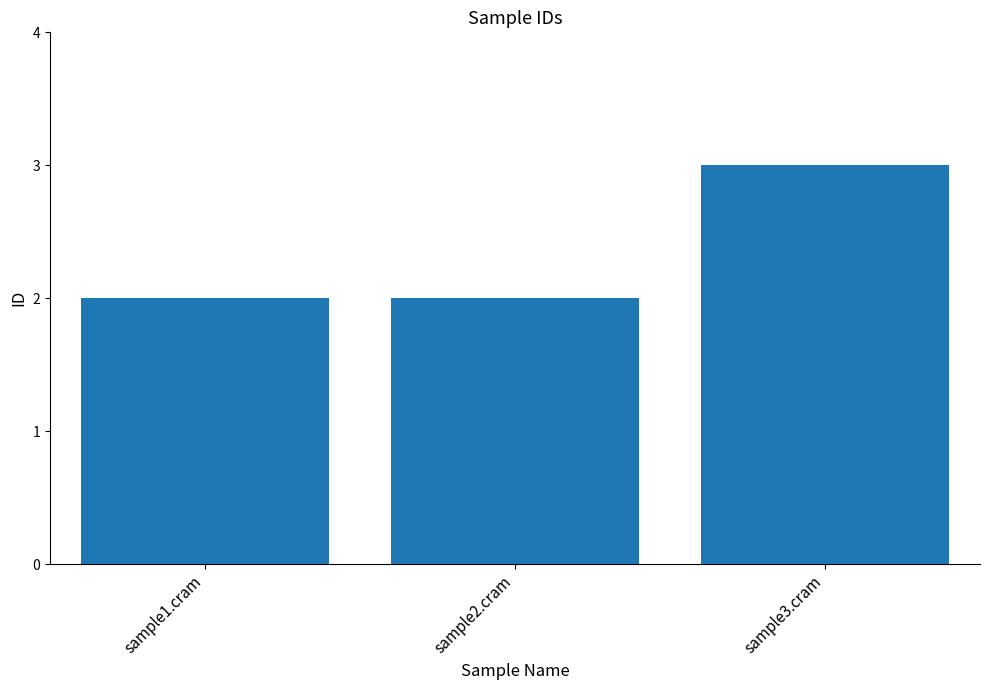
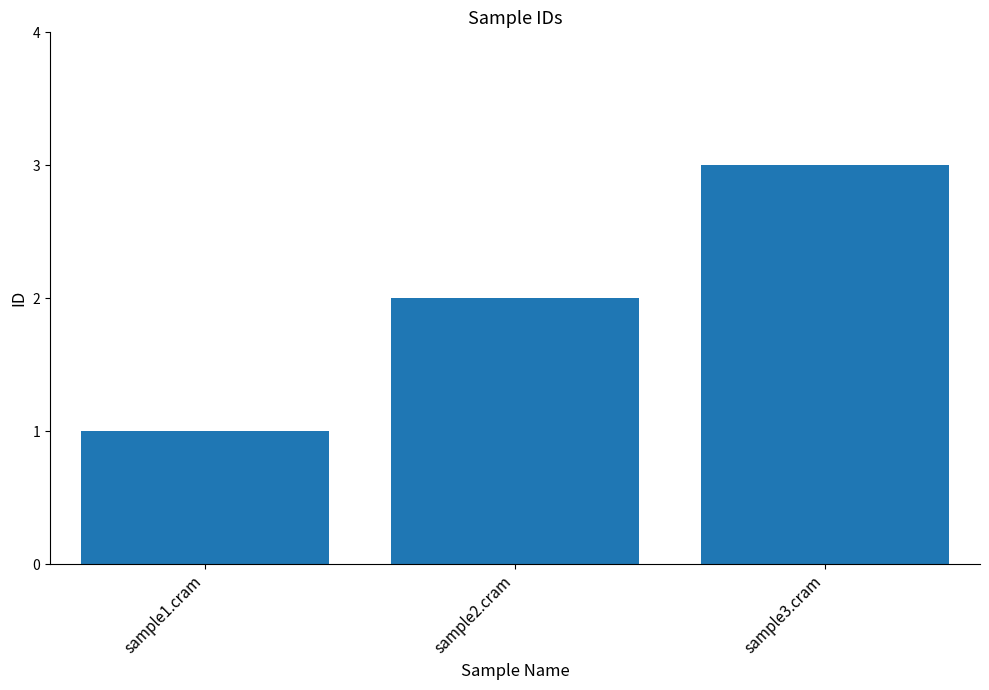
  {
-   "sample1.cram": 2,
+   "sample1.cram": 1,
    "sample2.cram": 2,
    "sample3.cram": 3
  }
